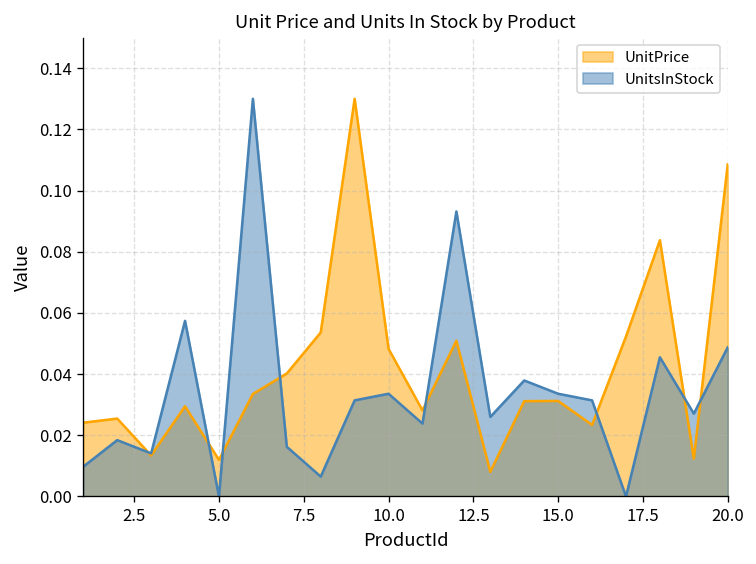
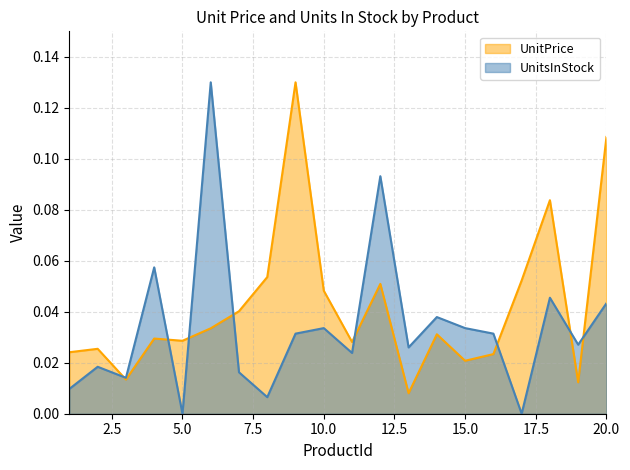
  {
    "UnitPrice": {
-     "5.0": 0.012,
+     "5.0": 0.029,
      "10.0": 0.048,
-     "15.0": 0.031,
+     "15.0": 0.021,
      "20.0": 0.109
    },
    "UnitsInStock": {
      "5.0": 0.000,
      "10.0": 0.034,
      "15.0": 0.034,
-     "20.0": 0.049
+     "20.0": 0.043
    }
  }
